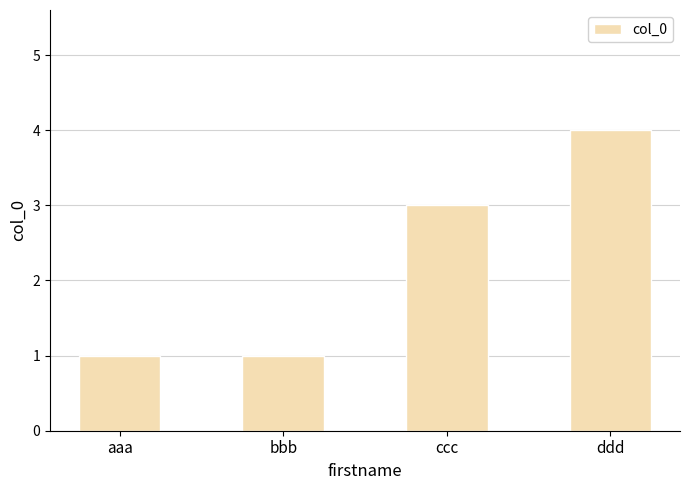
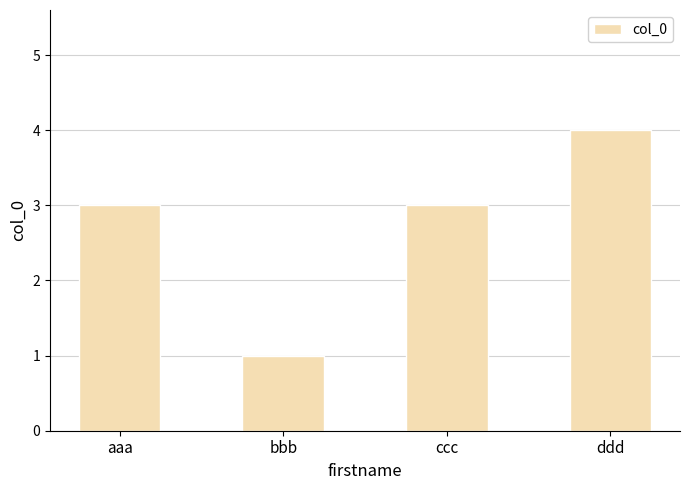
  {
-   "aaa": 1,
+   "aaa": 3,
    "bbb": 1,
    "ccc": 3,
    "ddd": 4
  }
